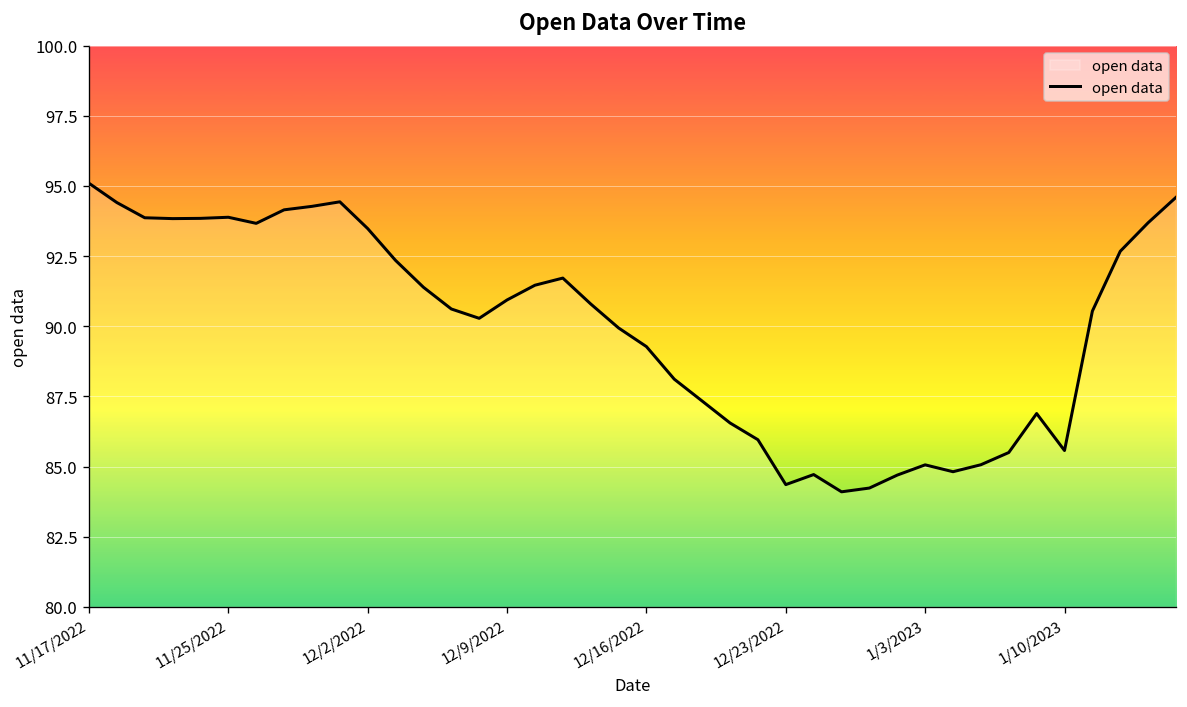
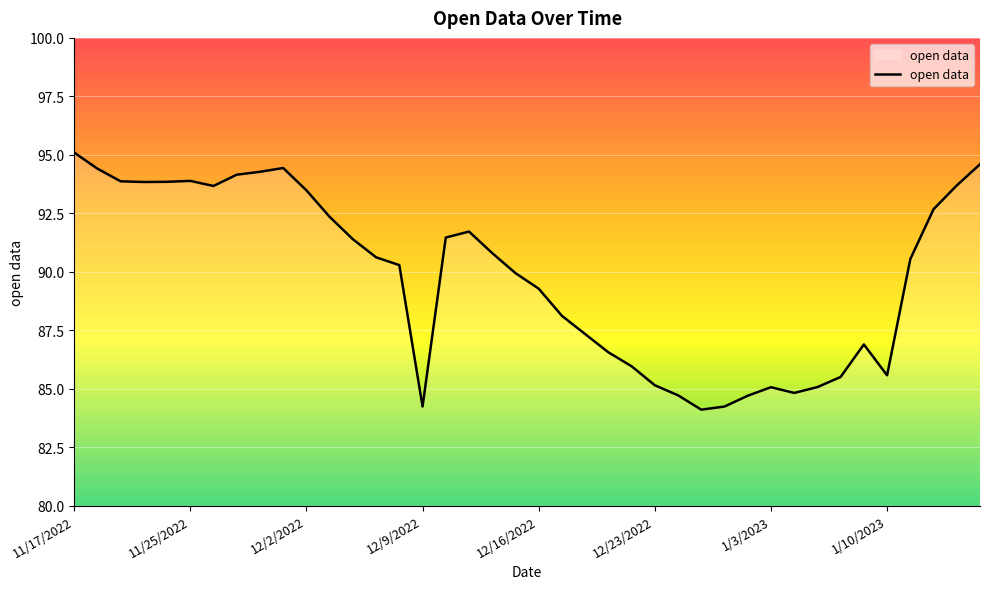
  {
    "11/17/2022": 95.1,
    "11/25/2022": 93.9,
    "12/2/2022": 93.5,
-   "12/9/2022": 90.9,
+   "12/9/2022": 84.2,
    "12/16/2022": 89.3,
-   "12/23/2022": 84.4,
+   "12/23/2022": 85.1,
    "1/3/2023": 85.1,
    "1/10/2023": 85.6
  }
